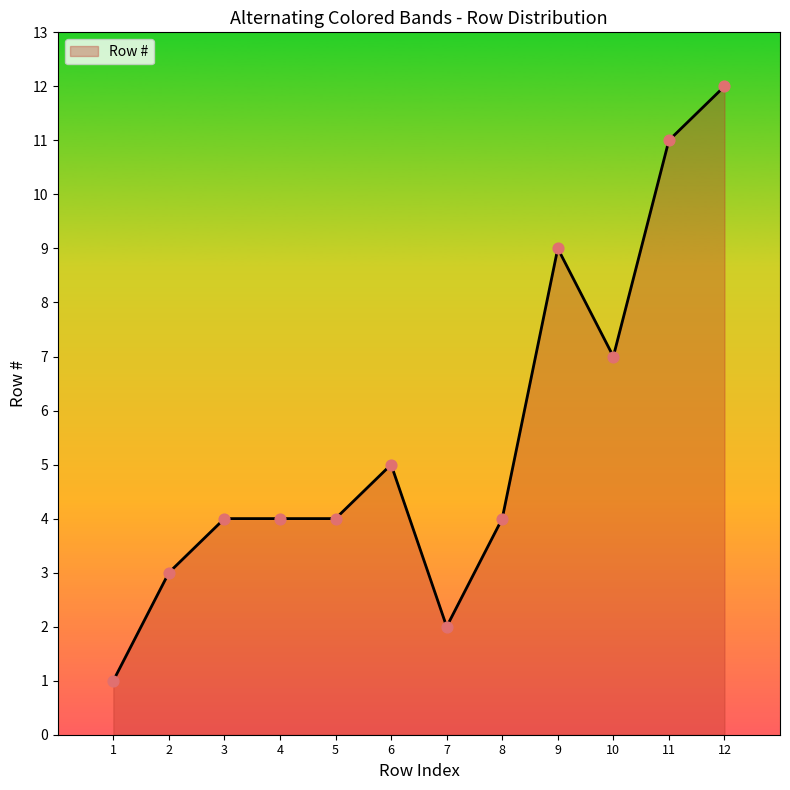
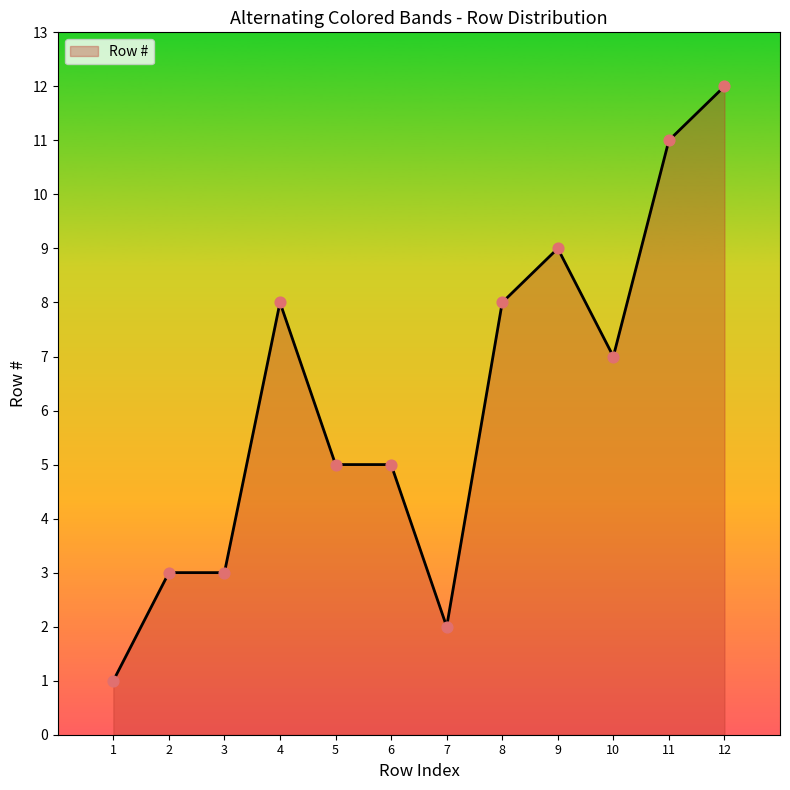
  {
    "1": 1,
    "2": 3,
-   "3": 4,
-   "4": 4,
-   "5": 4,
+   "3": 3,
+   "4": 8,
+   "5": 5,
    "6": 5,
    "7": 2,
-   "8": 4,
+   "8": 8,
    "9": 9,
    "10": 7,
    "11": 11,
    "12": 12
  }
